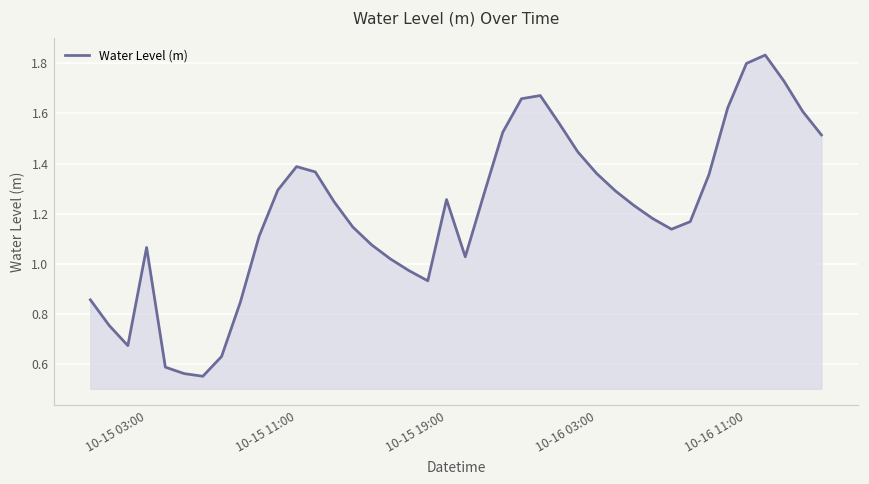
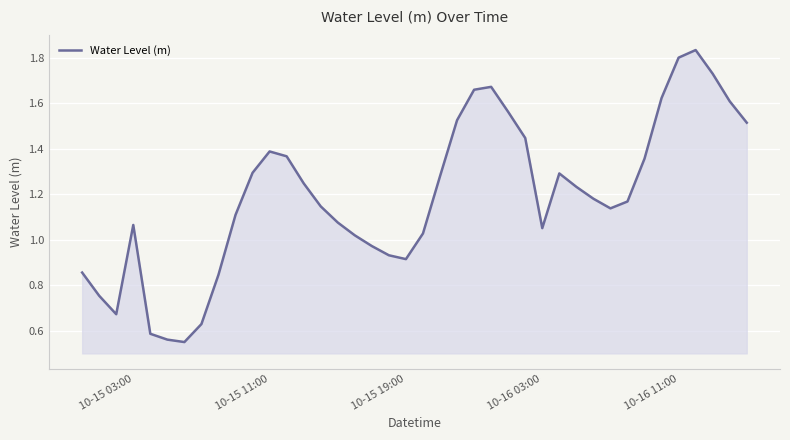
  {
    "10-15 03:00": 1.06,
    "10-15 11:00": 1.39,
-   "10-15 19:00": 1.26,
-   "10-16 03:00": 1.36,
+   "10-15 19:00": 0.91,
+   "10-16 03:00": 1.05,
    "10-16 11:00": 1.80
  }
